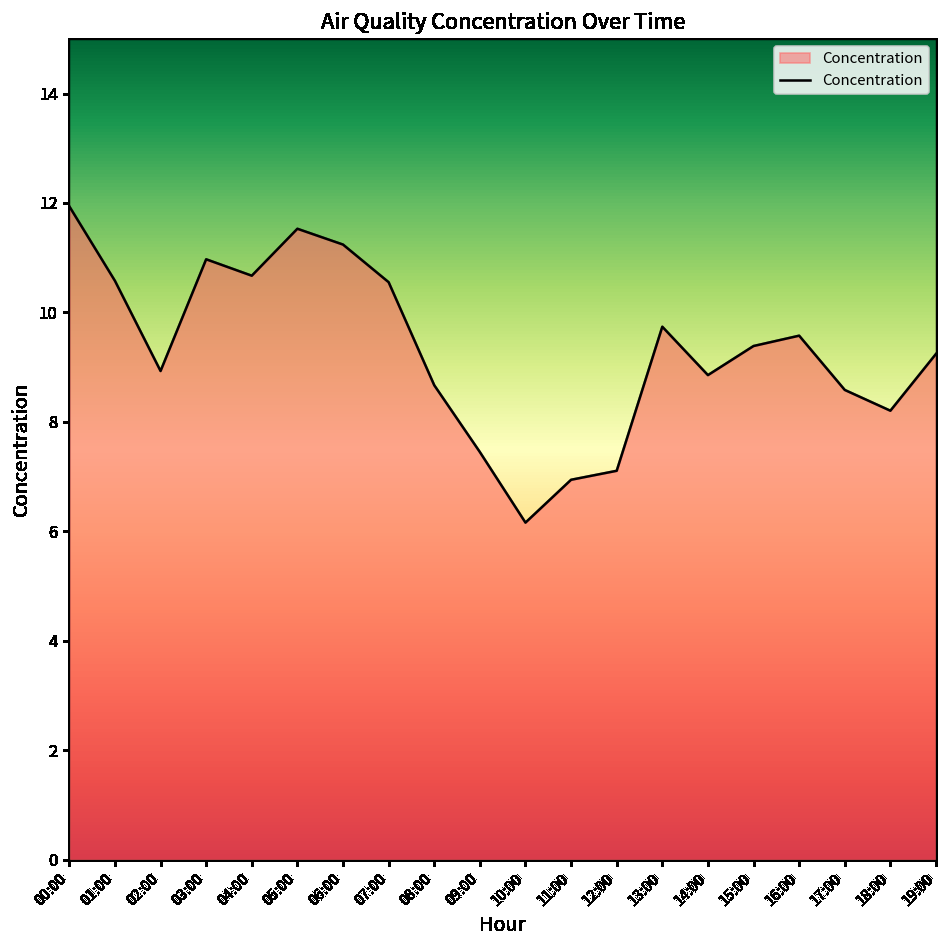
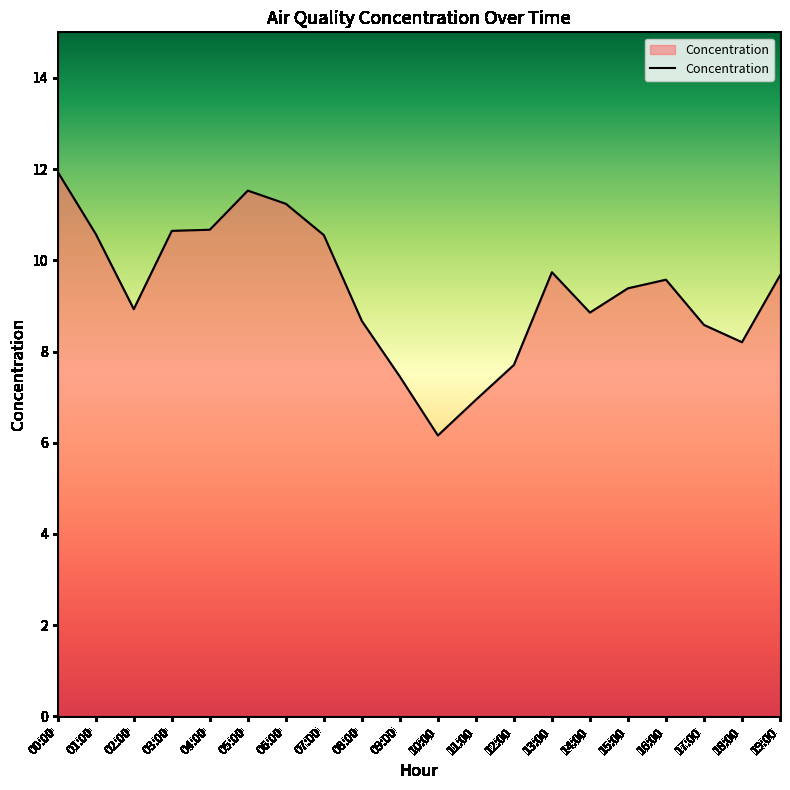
  {
    "00:00": 11.9,
    "01:00": 10.6,
    "02:00": 8.9,
-   "03:00": 11.0,
+   "03:00": 10.6,
    "04:00": 10.7,
    "05:00": 11.5,
    "06:00": 11.2,
    "07:00": 10.6,
    "08:00": 8.7,
    "09:00": 7.4,
    "10:00": 6.2,
    "11:00": 6.9,
-   "12:00": 7.1,
+   "12:00": 7.7,
    "13:00": 9.7,
    "14:00": 8.9,
    "15:00": 9.4,
    "16:00": 9.6,
    "17:00": 8.6,
    "18:00": 8.2,
-   "19:00": 9.2
+   "19:00": 9.7
  }
